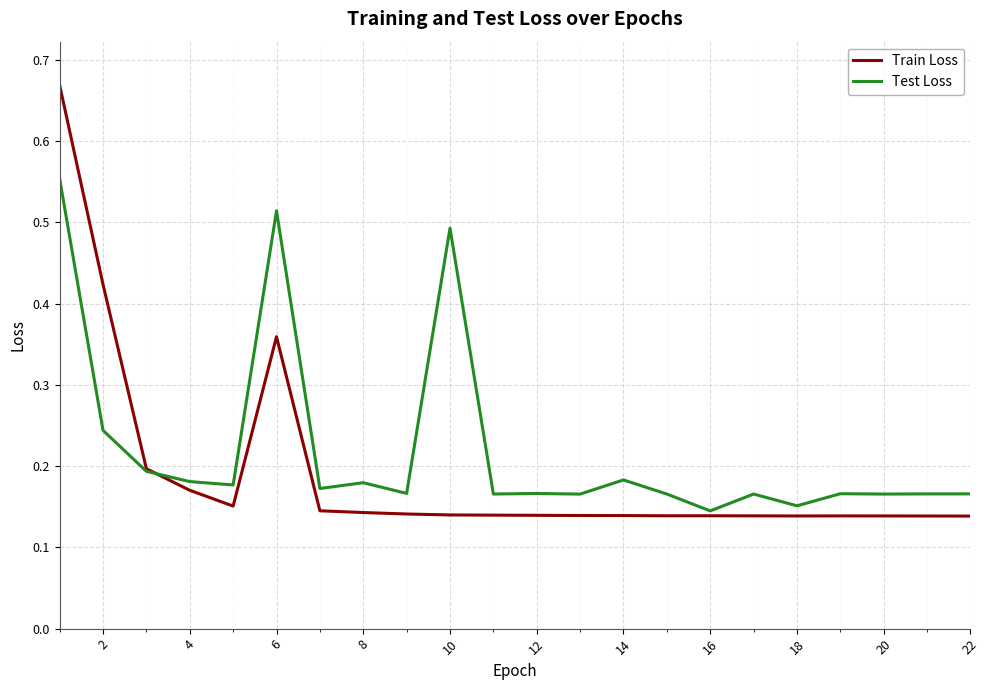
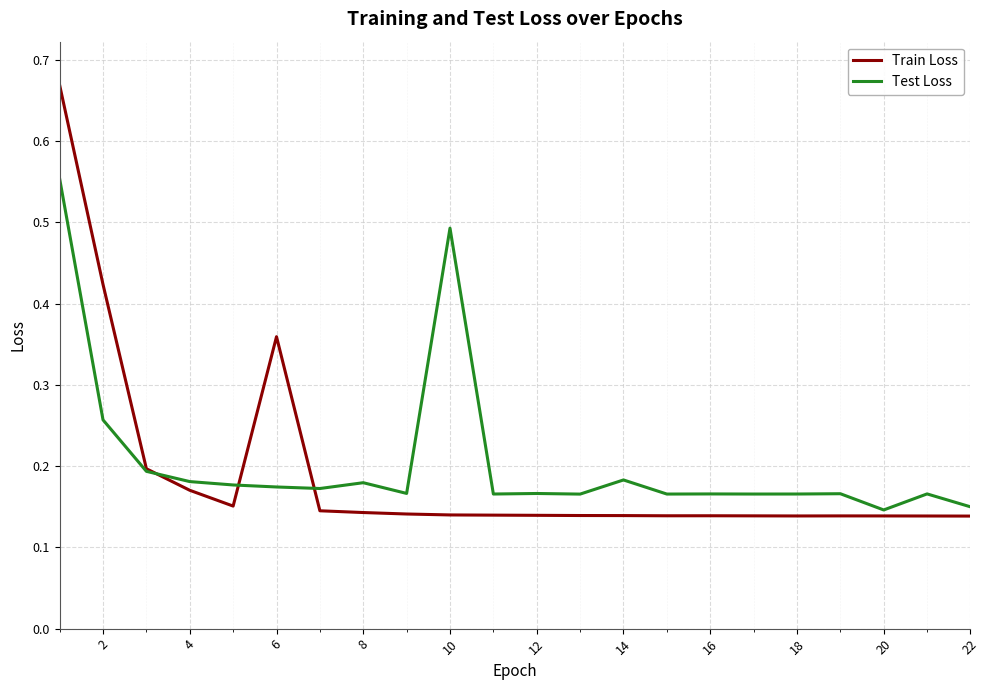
  {
    "Train Loss": {
      "2": 0.42,
      "4": 0.17,
      "6": 0.36,
      "8": 0.14,
      "10": 0.14,
      "12": 0.14,
      "14": 0.14,
      "16": 0.14,
      "18": 0.14,
      "20": 0.14,
      "22": 0.14
    },
    "Test Loss": {
-     "2": 0.24,
+     "2": 0.26,
      "4": 0.18,
-     "6": 0.51,
+     "6": 0.17,
      "8": 0.18,
      "10": 0.49,
      "12": 0.17,
      "14": 0.18,
-     "16": 0.14,
-     "18": 0.15,
-     "20": 0.17,
-     "22": 0.17
+     "16": 0.17,
+     "18": 0.17,
+     "20": 0.15,
+     "22": 0.15
    }
  }
